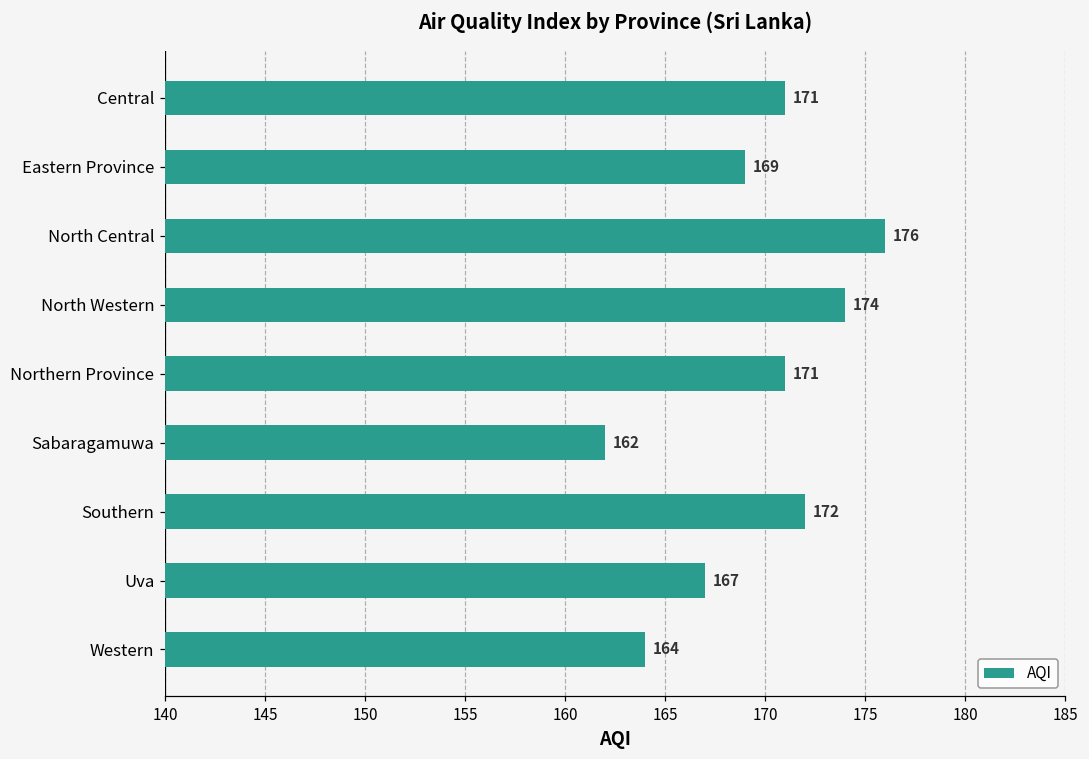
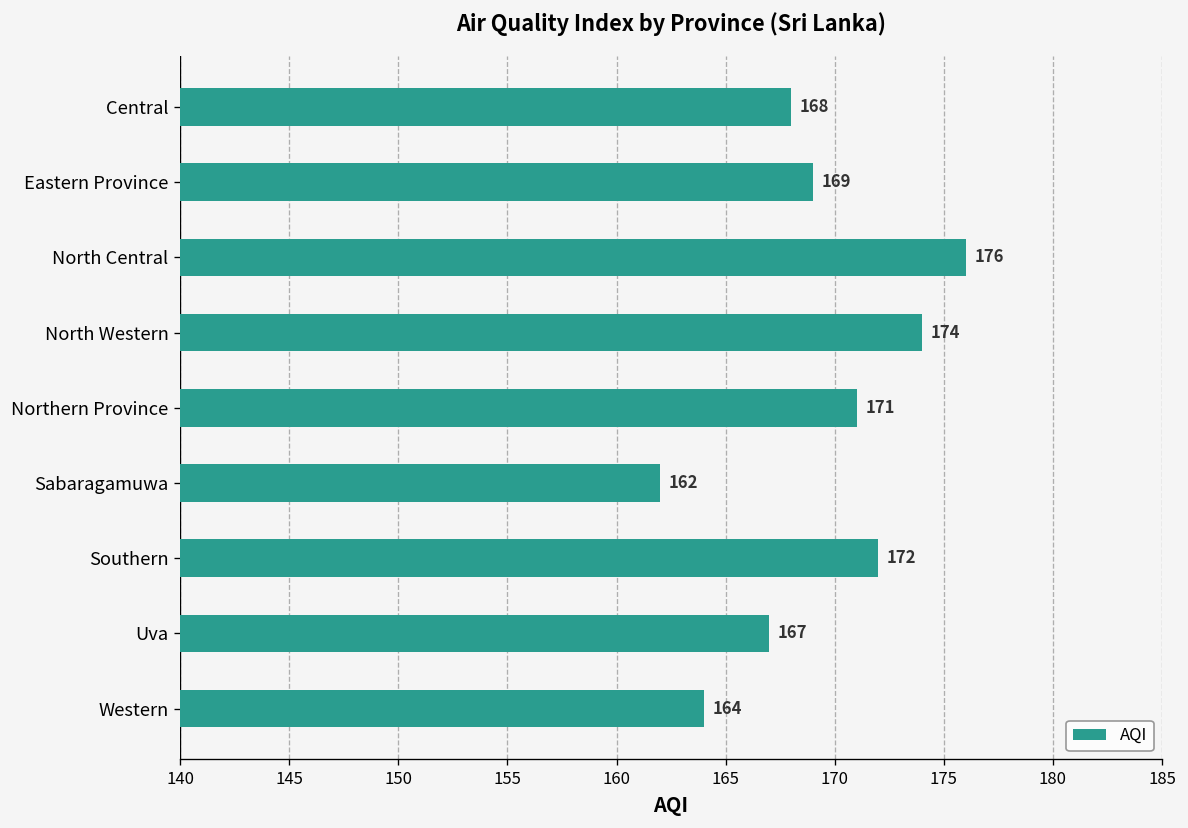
  {
-   "Central": 171,
+   "Central": 168,
    "Eastern Province": 169,
    "North Central": 176,
    "North Western": 174,
    "Northern Province": 171,
    "Sabaragamuwa": 162,
    "Southern": 172,
    "Uva": 167,
    "Western": 164
  }
